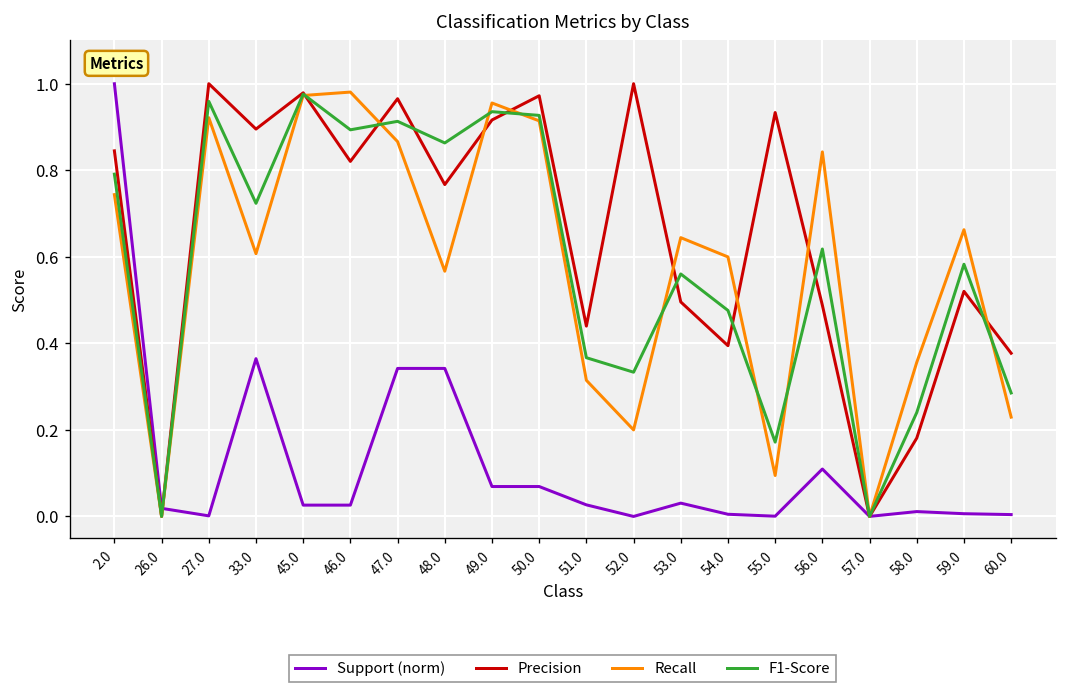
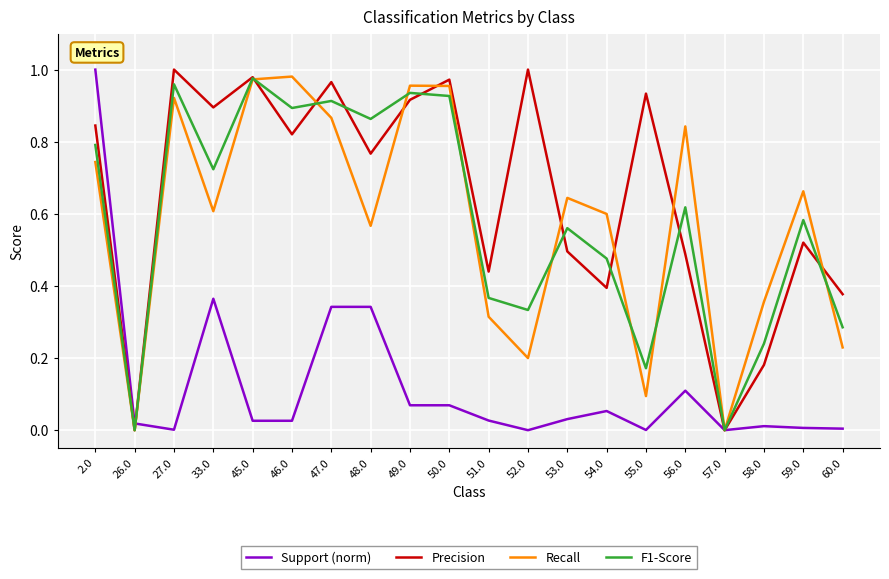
  {
    "Support (norm)": {
      "2.0": 1.00,
      "26.0": 0.02,
      "27.0": 0.00,
      "33.0": 0.36,
      "45.0": 0.03,
      "46.0": 0.03,
      "47.0": 0.34,
      "48.0": 0.34,
      "49.0": 0.07,
      "50.0": 0.07,
      "51.0": 0.03,
      "52.0": 0.00,
      "53.0": 0.03,
-     "54.0": 0.01,
+     "54.0": 0.05,
      "55.0": 0.00,
      "56.0": 0.11,
      "58.0": 0.01,
      "59.0": 0.01,
      "60.0": 0.00
    },
    "Precision": {
      "2.0": 0.84,
      "27.0": 1.00,
      "33.0": 0.90,
      "46.0": 0.82,
      "47.0": 0.97,
      "48.0": 0.77,
      "49.0": 0.92,
      "50.0": 0.97,
      "51.0": 0.44,
      "52.0": 1.00,
      "53.0": 0.50,
      "54.0": 0.39,
      "55.0": 0.93,
      "56.0": 0.49,
      "58.0": 0.18,
      "59.0": 0.52,
      "60.0": 0.38
    },
    "Recall": {
      "2.0": 0.74,
      "27.0": 0.92,
      "33.0": 0.61,
      "46.0": 0.98,
      "47.0": 0.87,
      "48.0": 0.57,
      "49.0": 0.96,
-     "50.0": 0.91,
+     "50.0": 0.95,
      "51.0": 0.31,
      "52.0": 0.20,
      "53.0": 0.64,
      "54.0": 0.60,
      "55.0": 0.09,
      "56.0": 0.84,
      "58.0": 0.36,
      "59.0": 0.66,
      "60.0": 0.23
    },
    "F1-Score": {
      "2.0": 0.79,
      "27.0": 0.96,
      "33.0": 0.72,
      "46.0": 0.89,
      "47.0": 0.91,
      "48.0": 0.86,
      "49.0": 0.94,
      "50.0": 0.93,
      "51.0": 0.37,
      "52.0": 0.33,
      "53.0": 0.56,
      "54.0": 0.48,
      "55.0": 0.17,
      "56.0": 0.62,
      "58.0": 0.24,
      "59.0": 0.58,
      "60.0": 0.29
    }
  }
